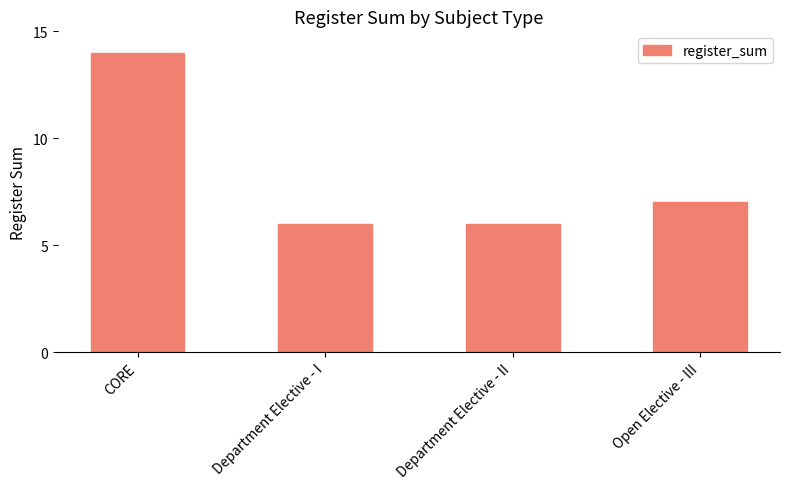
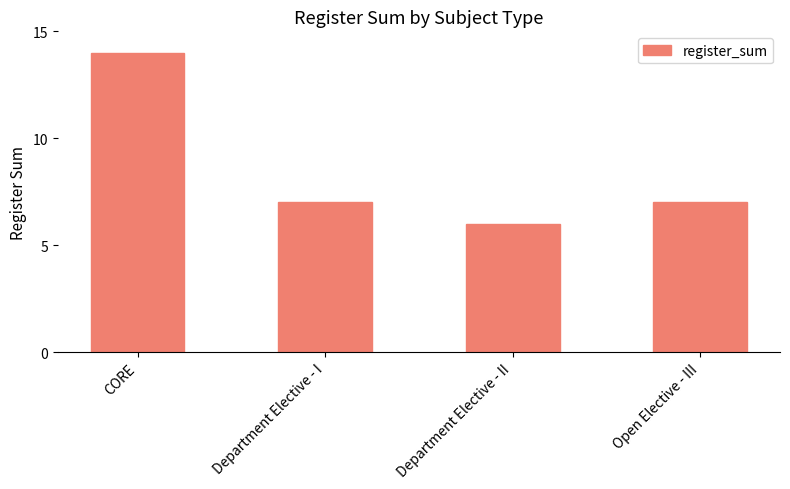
  {
    "CORE": 14,
-   "Department Elective - I": 6,
+   "Department Elective - I": 7,
    "Department Elective - II": 6,
    "Open Elective - III": 7
  }
